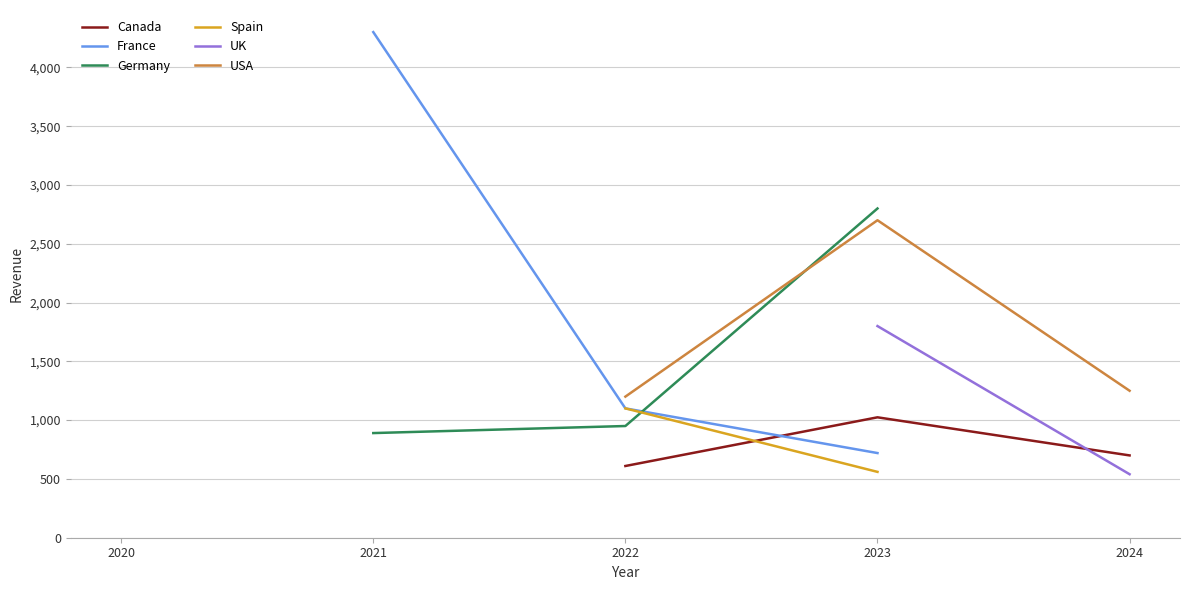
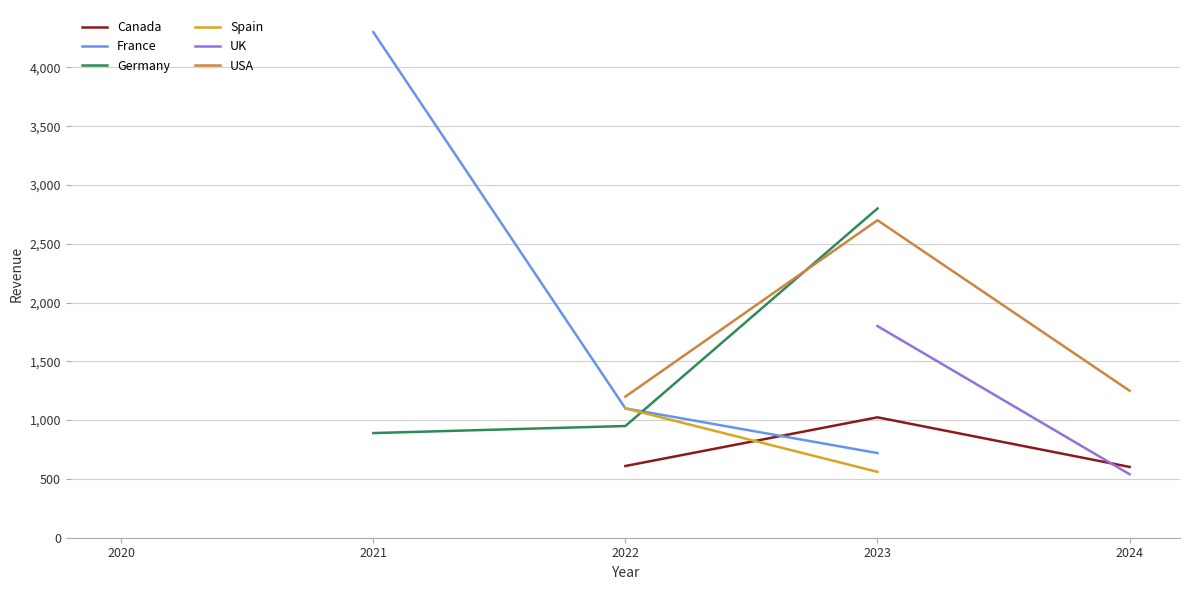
  {
    "Canada": {
      "2020": "980",
      "2022": "610",
      "2023": "1,020",
-     "2024": "700"
+     "2024": "600"
    },
    "France": {
      "2021": "4,300",
      "2023": "720"
    },
    "Germany": {
      "2021": "890",
      "2022": "950",
      "2023": "2,800"
    },
    "UK": {
      "2021": "4,000",
      "2023": "1,800",
      "2024": "540"
    }
  }
